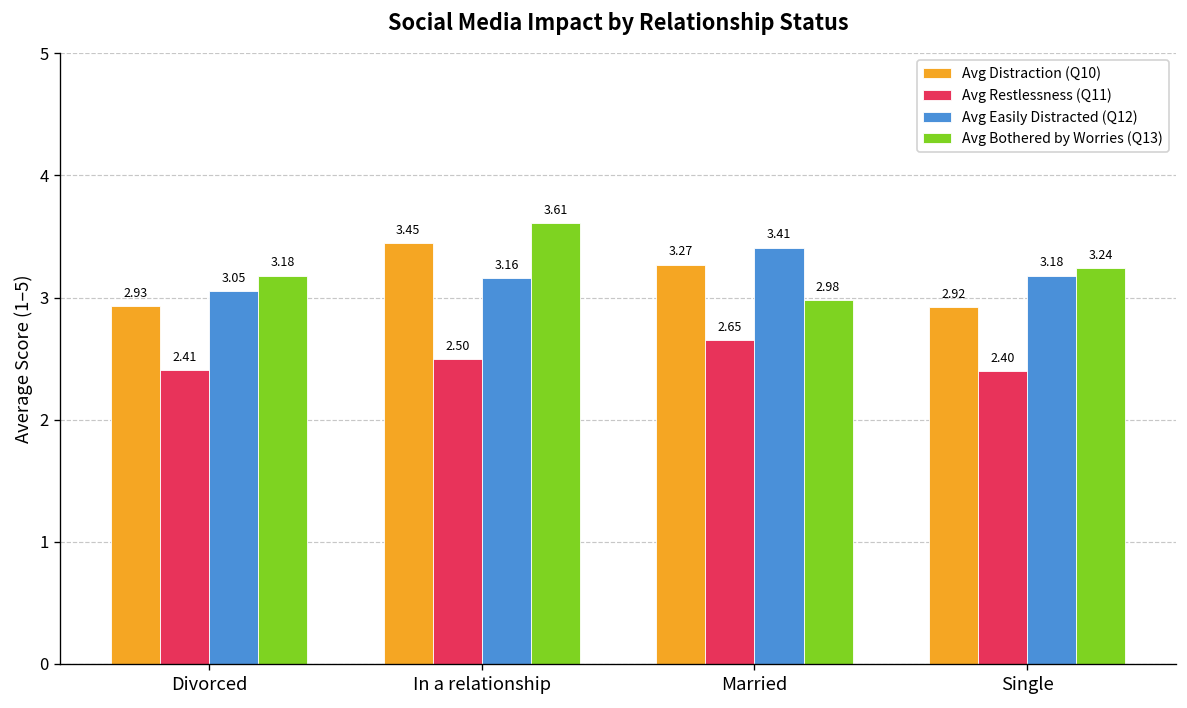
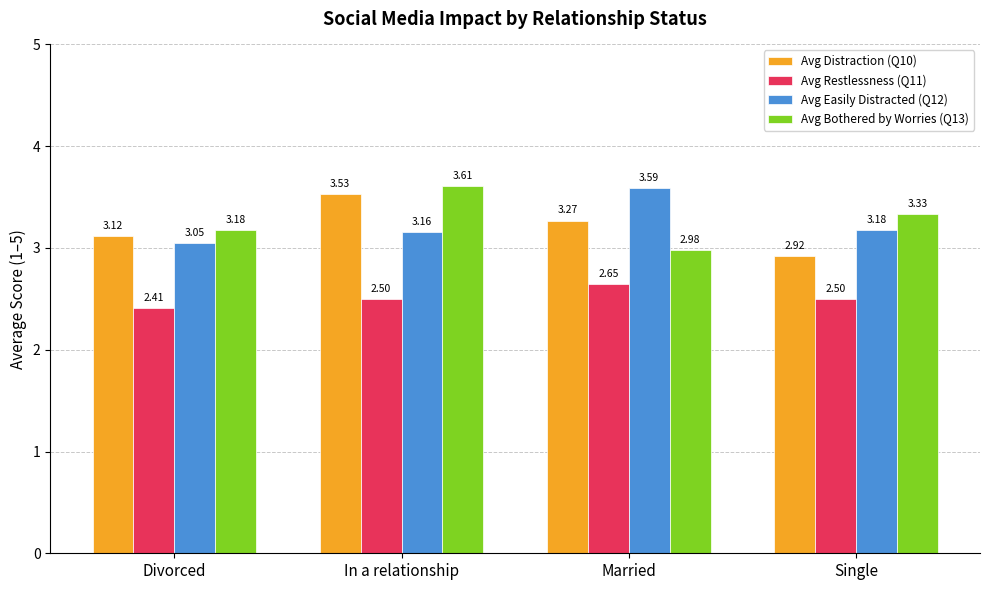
  {
    "Avg Distraction (Q10)": {
-     "Divorced": 2.93,
-     "In a relationship": 3.45,
+     "Divorced": 3.12,
+     "In a relationship": 3.53,
      "Married": 3.27,
      "Single": 2.92
    },
    "Avg Restlessness (Q11)": {
      "Divorced": 2.41,
      "In a relationship": 2.50,
      "Married": 2.65,
-     "Single": 2.40
+     "Single": 2.50
    },
    "Avg Easily Distracted (Q12)": {
      "Divorced": 3.05,
      "In a relationship": 3.16,
-     "Married": 3.41,
+     "Married": 3.59,
      "Single": 3.18
    },
    "Avg Bothered by Worries (Q13)": {
      "Divorced": 3.18,
      "In a relationship": 3.61,
      "Married": 2.98,
-     "Single": 3.24
+     "Single": 3.33
    }
  }
